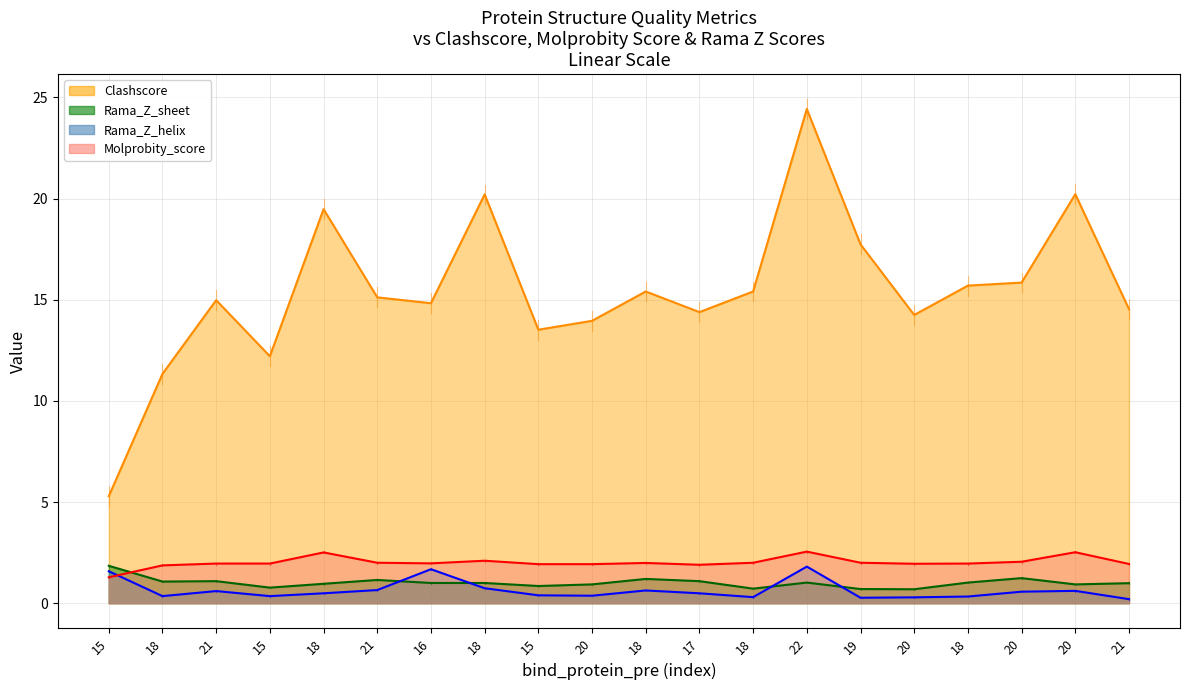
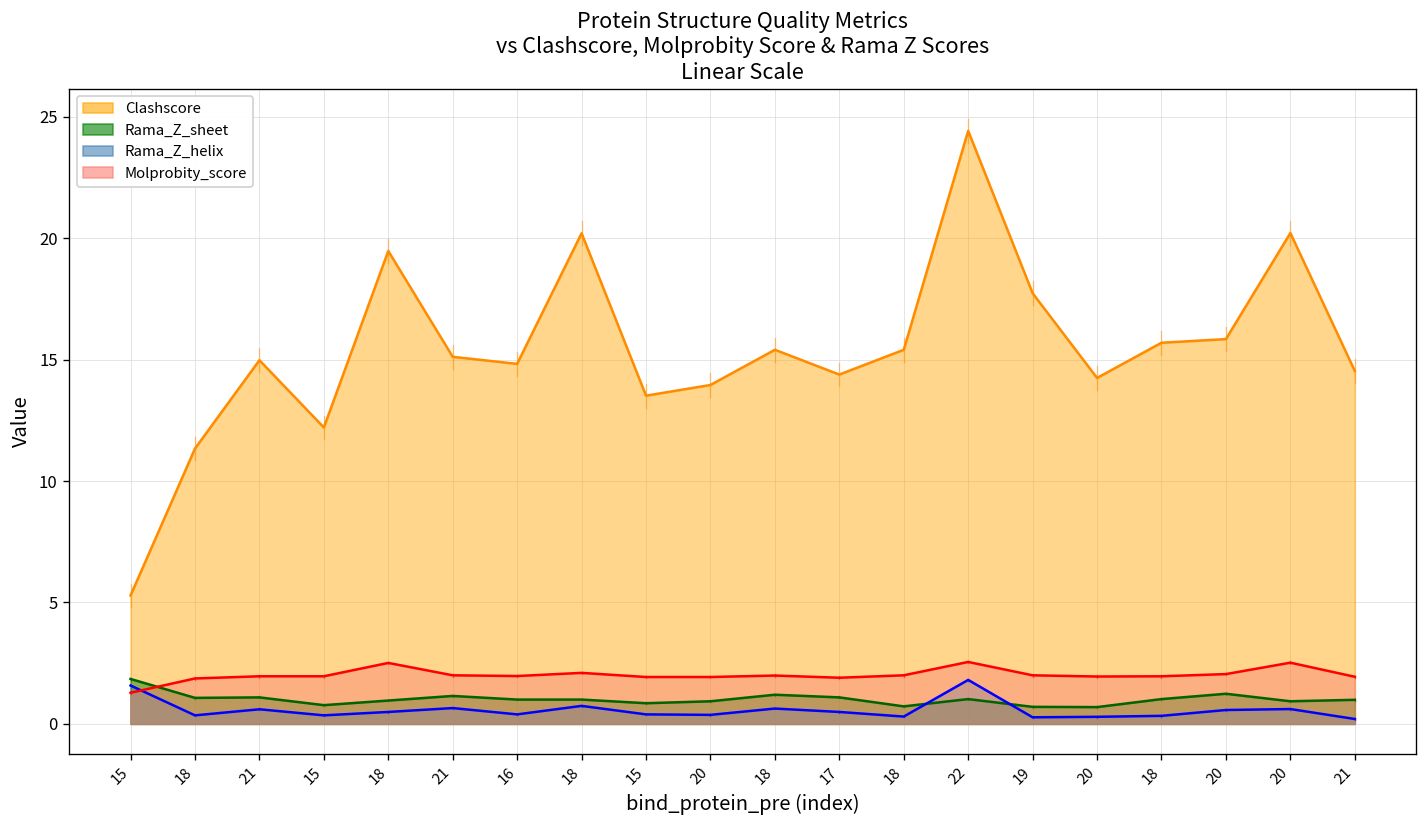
  {
    "Rama_Z_helix": {
-     "16": 1.7
+     "16": 0.4
    }
  }
